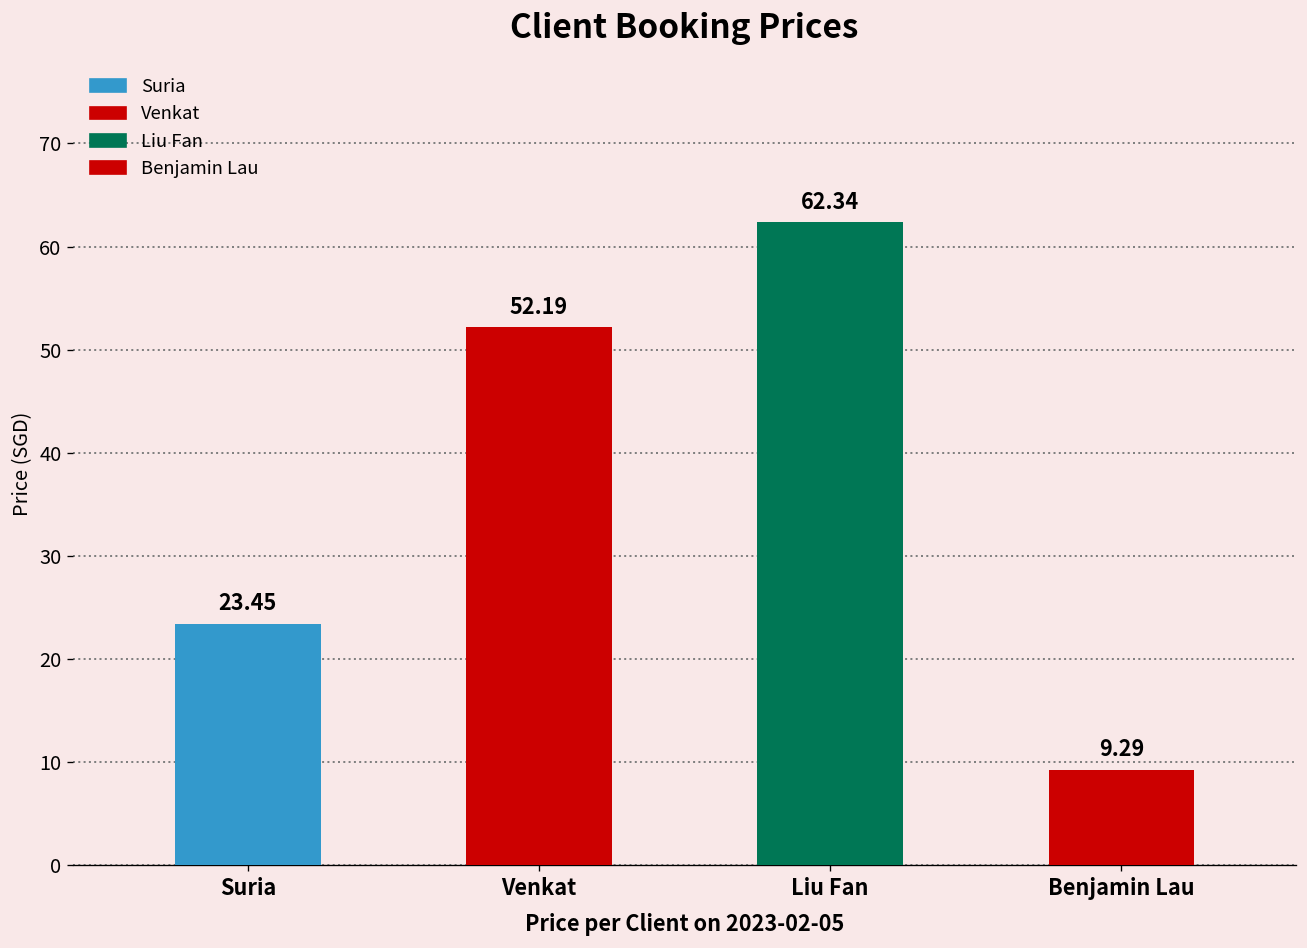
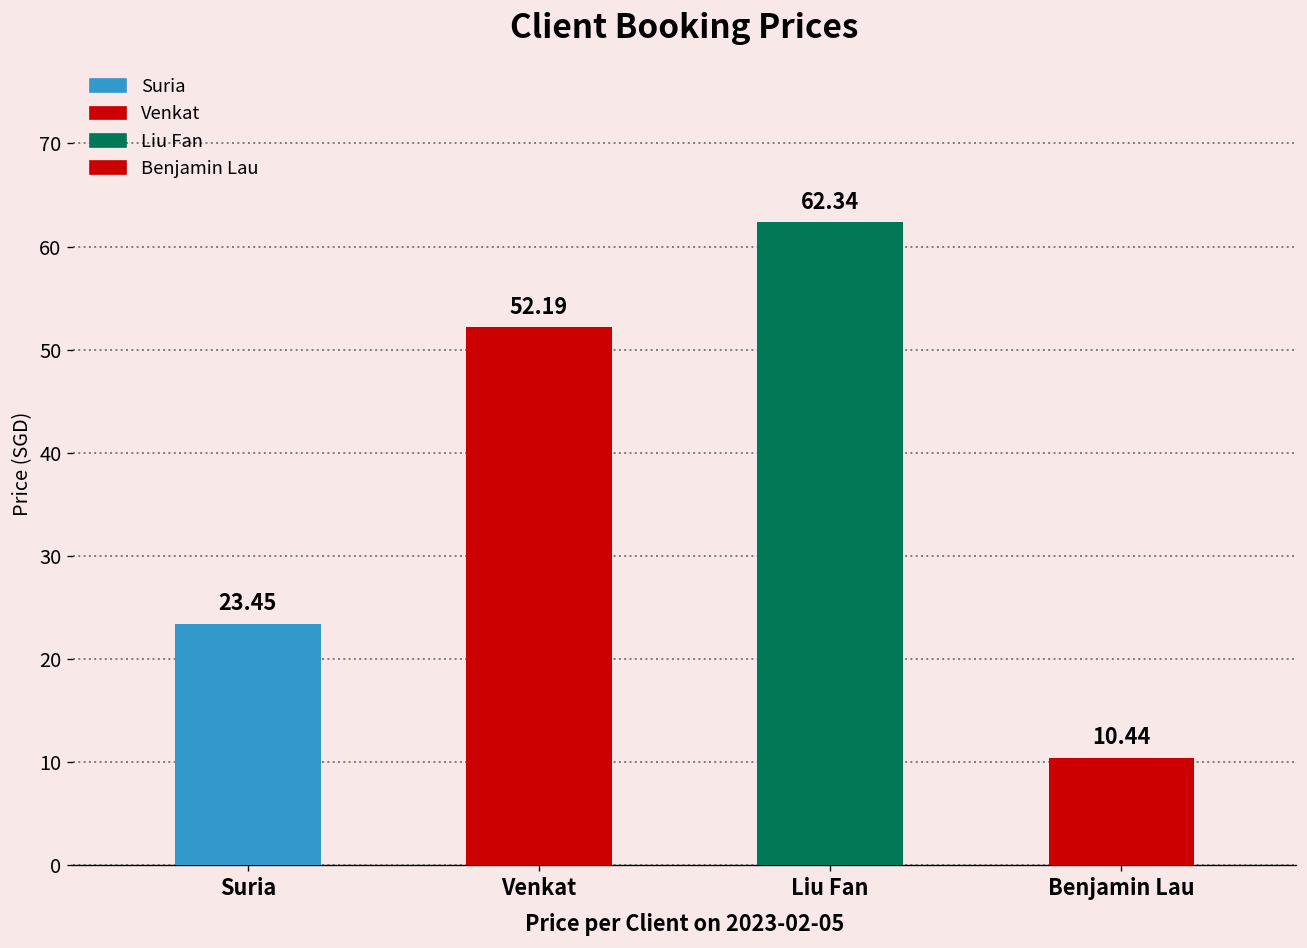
  {
    "Suria": 23.45,
    "Venkat": 52.19,
    "Liu Fan": 62.34,
-   "Benjamin Lau": 9.29
+   "Benjamin Lau": 10.44
  }
